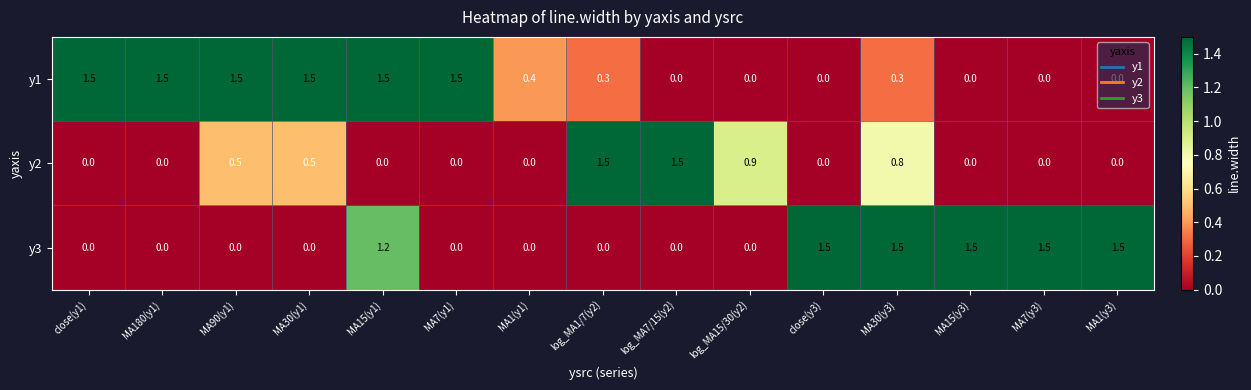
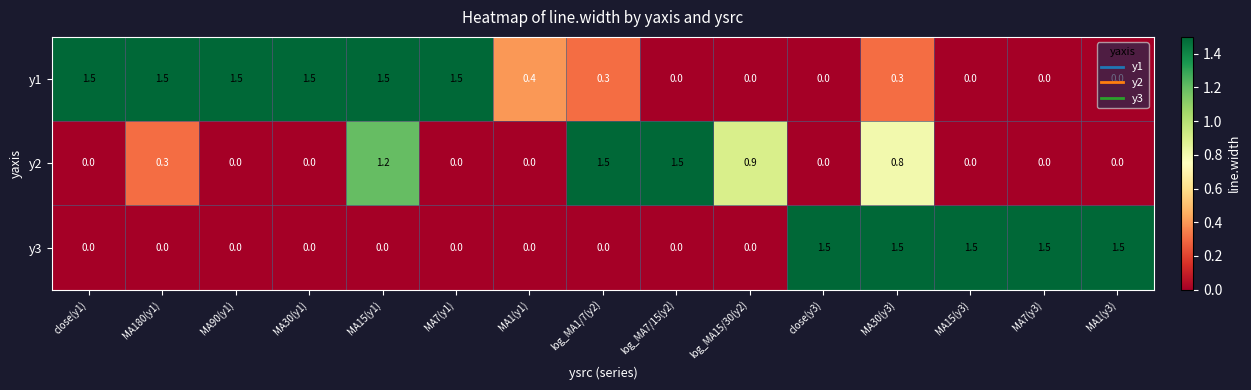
  {
    "y1": {
      "close(y1)": 1.5,
      "MA180(y1)": 1.5,
      "MA90(y1)": 1.5,
      "MA30(y1)": 1.5,
      "MA15(y1)": 1.5,
      "MA7(y1)": 1.5,
      "MA1(y1)": 0.4,
      "log_MA1/7(y2)": 0.3,
      "log_MA7/15(y2)": 0.0,
      "log_MA15/30(y2)": 0.0,
      "close(y3)": 0.0,
      "MA30(y3)": 0.3,
      "MA15(y3)": 0.0,
      "MA7(y3)": 0.0
    },
    "y2": {
      "close(y1)": 0.0,
-     "MA180(y1)": 0.0,
-     "MA90(y1)": 0.5,
-     "MA30(y1)": 0.5,
-     "MA15(y1)": 0.0,
+     "MA180(y1)": 0.3,
+     "MA90(y1)": 0.0,
+     "MA30(y1)": 0.0,
+     "MA15(y1)": 1.2,
      "MA7(y1)": 0.0,
      "MA1(y1)": 0.0,
      "log_MA1/7(y2)": 1.5,
      "log_MA7/15(y2)": 1.5,
      "log_MA15/30(y2)": 0.9,
      "close(y3)": 0.0,
      "MA30(y3)": 0.8,
      "MA15(y3)": 0.0,
      "MA7(y3)": 0.0,
      "MA1(y3)": 0.0
    },
    "y3": {
      "close(y1)": 0.0,
      "MA180(y1)": 0.0,
      "MA90(y1)": 0.0,
      "MA30(y1)": 0.0,
-     "MA15(y1)": 1.2,
+     "MA15(y1)": 0.0,
      "MA7(y1)": 0.0,
      "MA1(y1)": 0.0,
      "log_MA1/7(y2)": 0.0,
      "log_MA7/15(y2)": 0.0,
      "log_MA15/30(y2)": 0.0,
      "close(y3)": 1.5,
      "MA30(y3)": 1.5,
      "MA15(y3)": 1.5,
      "MA7(y3)": 1.5,
      "MA1(y3)": 1.5
    }
  }
